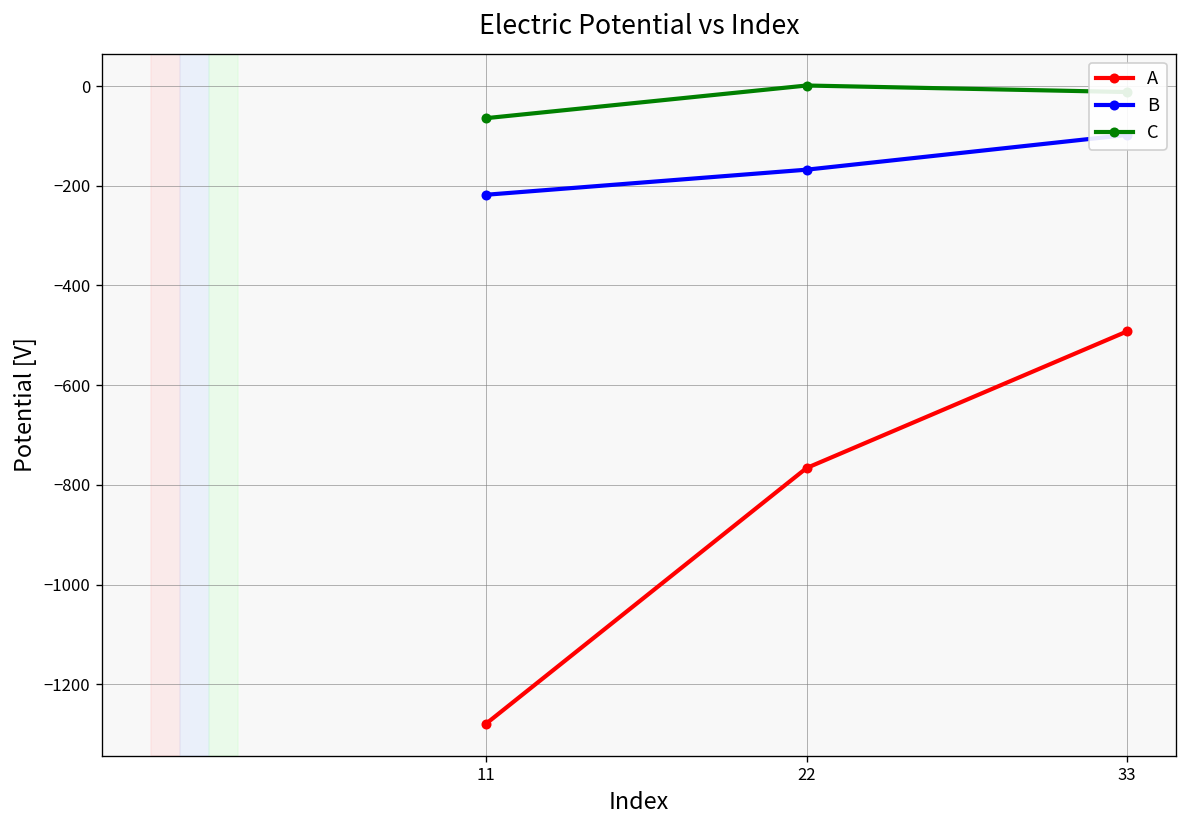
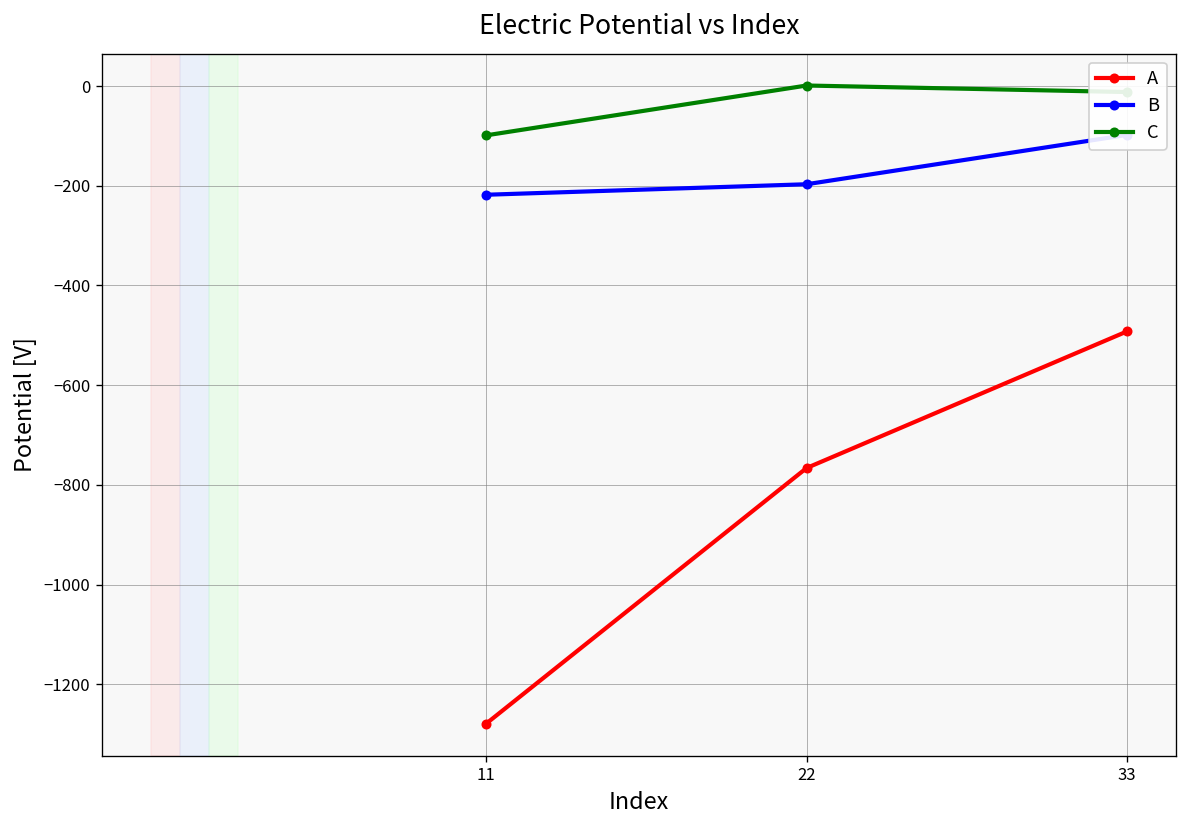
  {
    "A": {
      "11": -1280,
      "22": -770,
      "33": -490
    },
    "B": {
      "11": -220,
-     "22": -170
+     "22": -200
    },
    "C": {
-     "11": -60,
+     "11": -100,
      "22": 0
    }
  }
